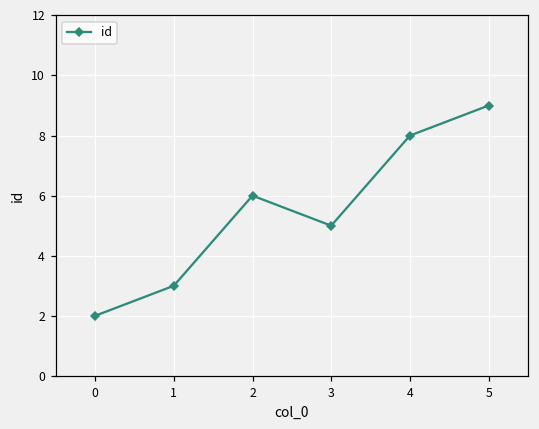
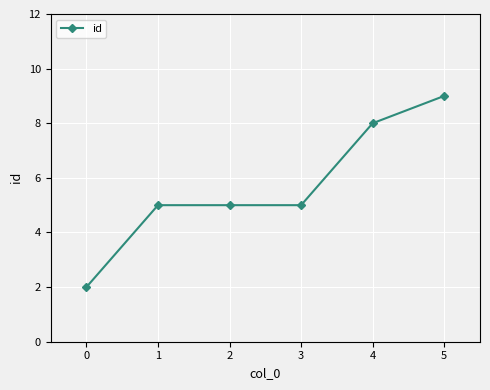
  {
    "0": 2,
-   "1": 3,
-   "2": 6,
+   "1": 5,
+   "2": 5,
    "3": 5,
    "4": 8,
    "5": 9
  }
